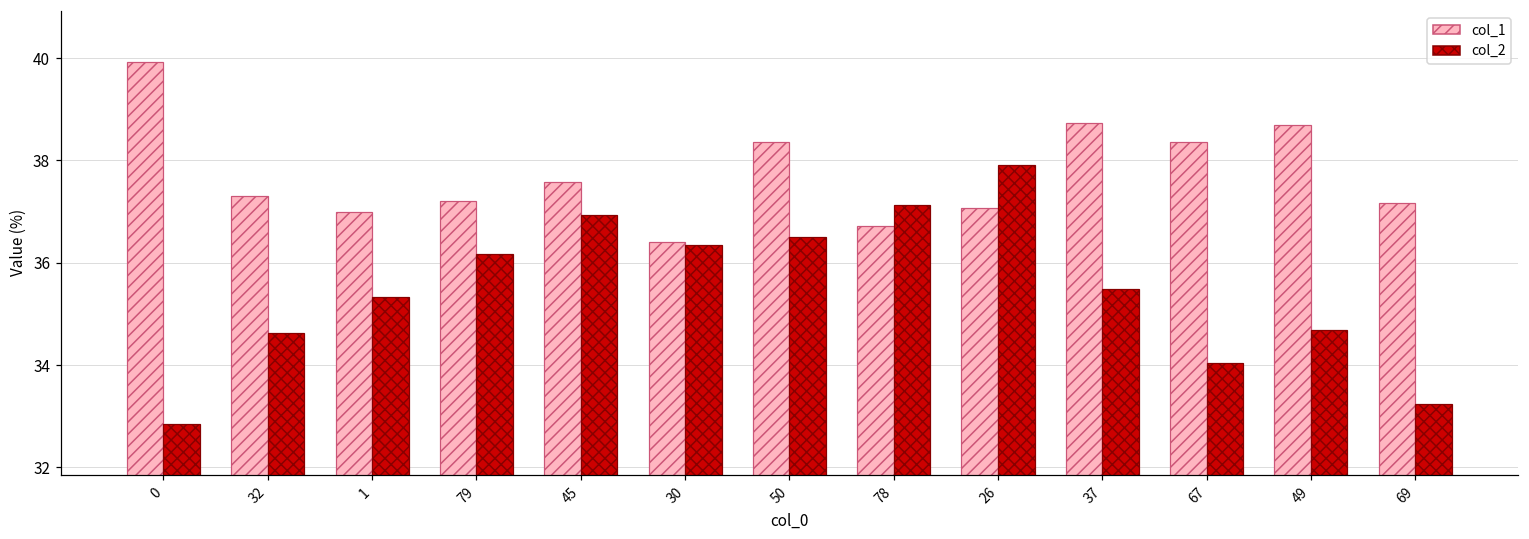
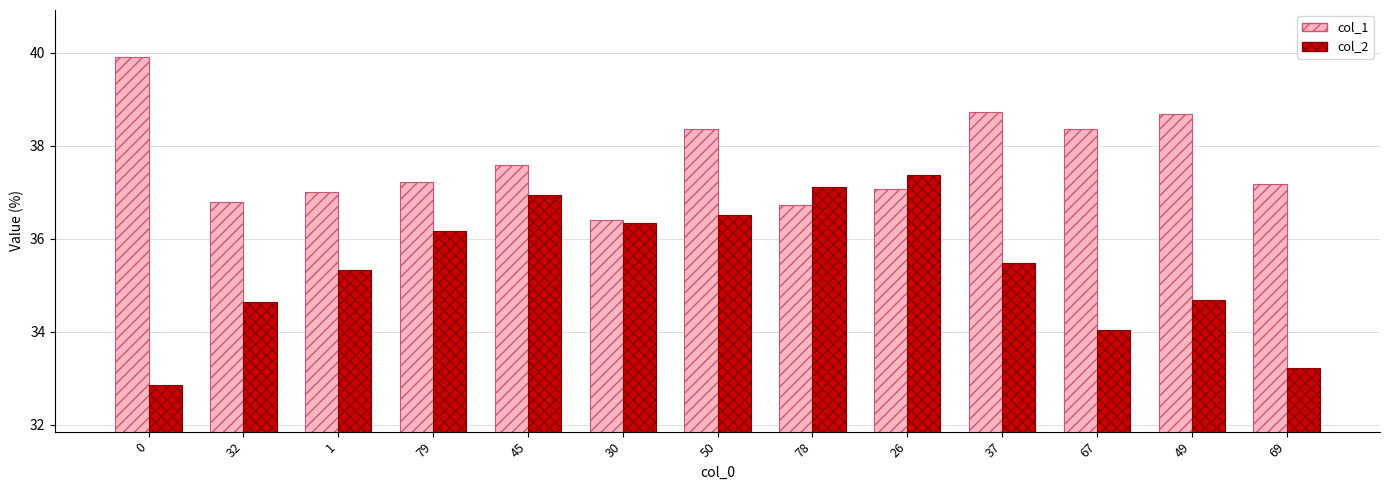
  {
    "col_1": {
      "0": 39.9,
-     "32": 37.3,
+     "32": 36.8,
      "1": 37.0,
      "79": 37.2,
      "45": 37.6,
      "30": 36.4,
      "50": 38.4,
      "78": 36.7,
      "26": 37.1,
      "37": 38.7,
      "67": 38.4,
      "49": 38.7,
      "69": 37.2
    },
    "col_2": {
      "0": 32.9,
      "32": 34.6,
      "1": 35.3,
      "79": 36.2,
      "45": 36.9,
      "30": 36.3,
      "50": 36.5,
      "78": 37.1,
-     "26": 37.9,
+     "26": 37.4,
      "37": 35.5,
      "67": 34.0,
      "49": 34.7,
      "69": 33.2
    }
  }
